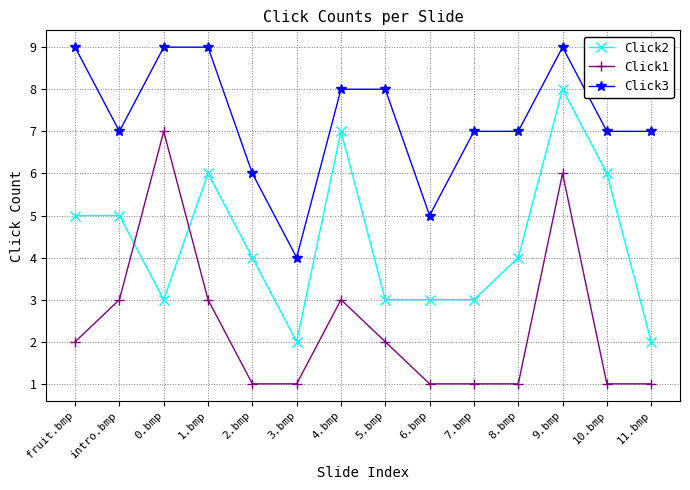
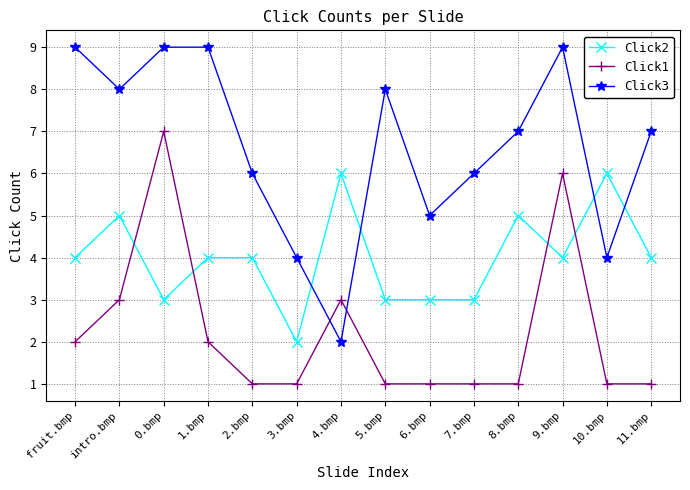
  {
    "Click2": {
-     "fruit.bmp": 5,
+     "fruit.bmp": 4,
      "intro.bmp": 5,
      "0.bmp": 3,
-     "1.bmp": 6,
+     "1.bmp": 4,
      "2.bmp": 4,
      "3.bmp": 2,
-     "4.bmp": 7,
+     "4.bmp": 6,
      "5.bmp": 3,
      "6.bmp": 3,
      "7.bmp": 3,
-     "8.bmp": 4,
-     "9.bmp": 8,
+     "8.bmp": 5,
+     "9.bmp": 4,
      "10.bmp": 6,
-     "11.bmp": 2
+     "11.bmp": 4
    },
    "Click1": {
      "fruit.bmp": 2,
      "intro.bmp": 3,
      "0.bmp": 7,
-     "1.bmp": 3,
+     "1.bmp": 2,
      "2.bmp": 1,
      "3.bmp": 1,
      "4.bmp": 3,
-     "5.bmp": 2,
+     "5.bmp": 1,
      "6.bmp": 1,
      "7.bmp": 1,
      "8.bmp": 1,
      "9.bmp": 6,
      "10.bmp": 1,
      "11.bmp": 1
    },
    "Click3": {
      "fruit.bmp": 9,
-     "intro.bmp": 7,
+     "intro.bmp": 8,
      "0.bmp": 9,
      "1.bmp": 9,
      "2.bmp": 6,
      "3.bmp": 4,
-     "4.bmp": 8,
+     "4.bmp": 2,
      "5.bmp": 8,
      "6.bmp": 5,
-     "7.bmp": 7,
+     "7.bmp": 6,
      "8.bmp": 7,
      "9.bmp": 9,
-     "10.bmp": 7,
+     "10.bmp": 4,
      "11.bmp": 7
    }
  }
